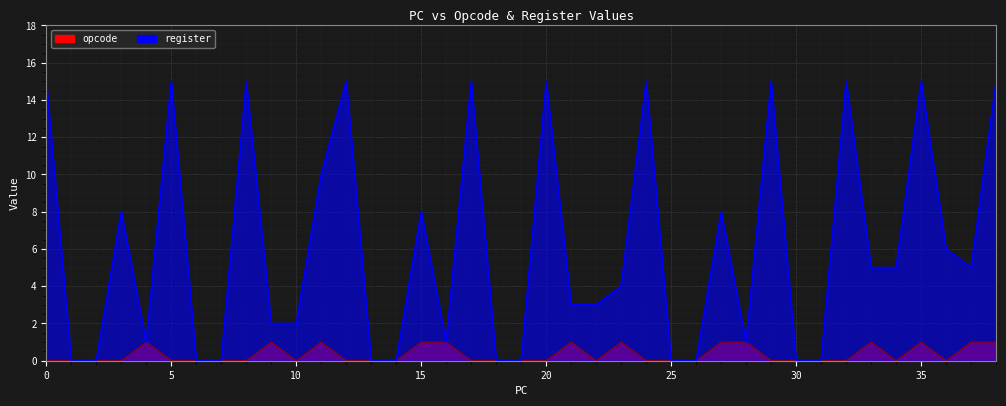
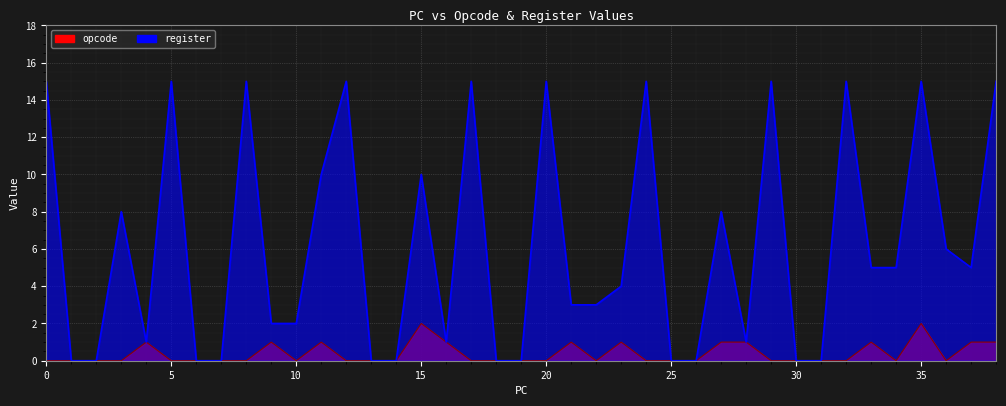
  {
    "opcode": {
      "0": 0,
      "5": 0,
      "10": 0,
-     "15": 1,
+     "15": 2,
      "20": 0,
-     "35": 1
+     "35": 2
    },
    "register": {
      "0": 15,
      "5": 15,
      "10": 2,
-     "15": 8,
+     "15": 10,
      "20": 15,
      "35": 15
    }
  }
